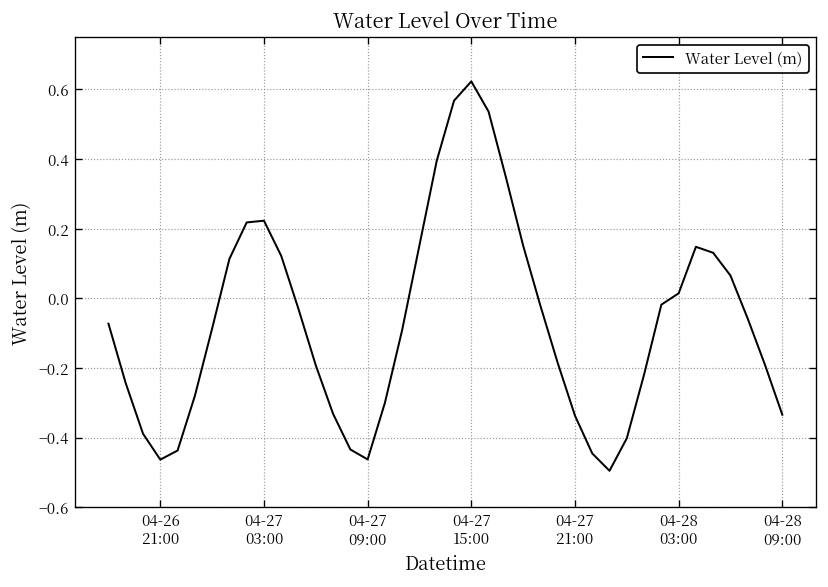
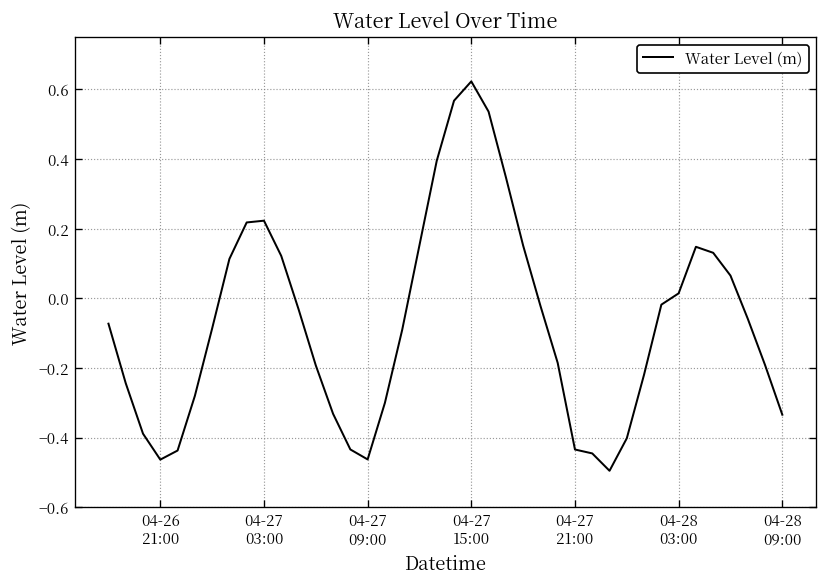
  {
    "04-26 21:00": -0.46,
    "04-27 03:00": 0.22,
    "04-27 09:00": -0.46,
    "04-27 15:00": 0.62,
-   "04-27 21:00": -0.34,
+   "04-27 21:00": -0.43,
    "04-28 03:00": 0.01,
    "04-28 09:00": -0.33
  }
